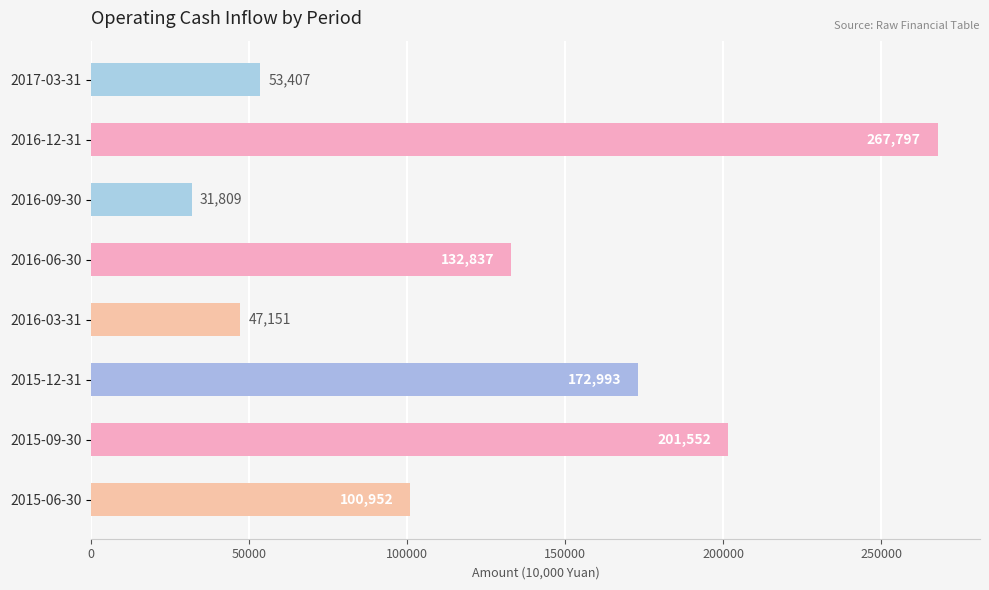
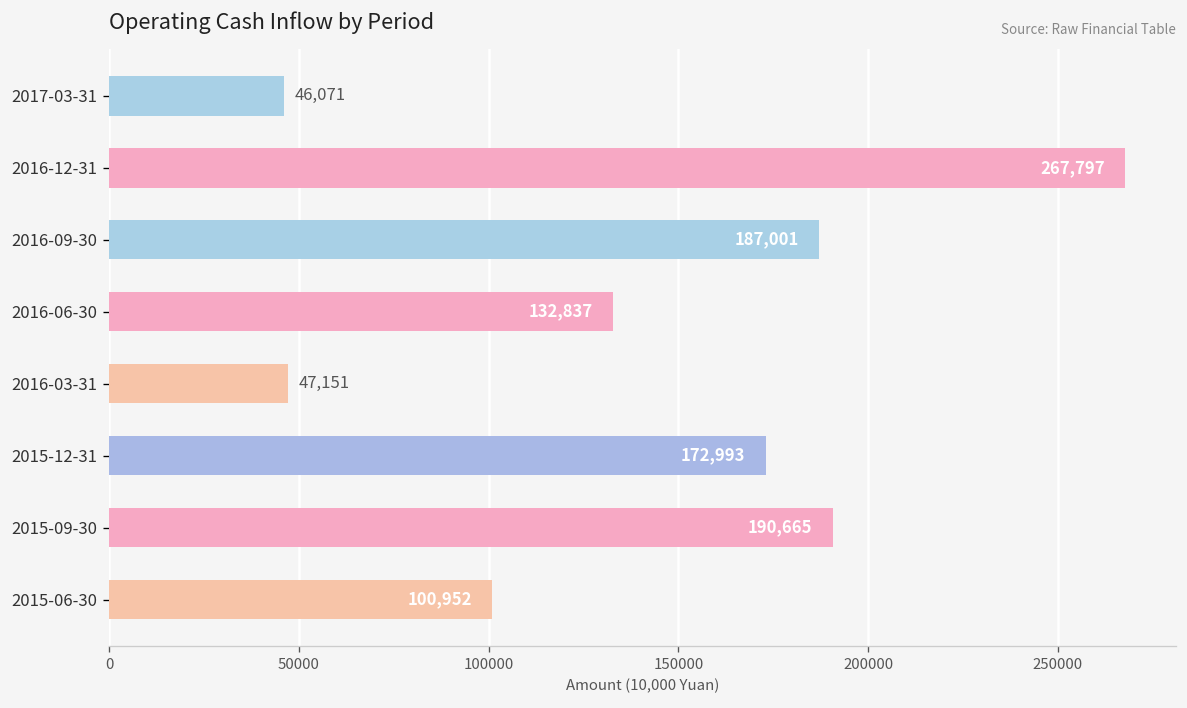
  {
-   "2017-03-31": "53,407",
+   "2017-03-31": "46,071",
    "2016-12-31": "267,797",
-   "2016-09-30": "31,809",
+   "2016-09-30": "187,001",
    "2016-06-30": "132,837",
    "2016-03-31": "47,151",
    "2015-12-31": "172,993",
-   "2015-09-30": "201,552",
+   "2015-09-30": "190,665",
    "2015-06-30": "100,952"
  }
